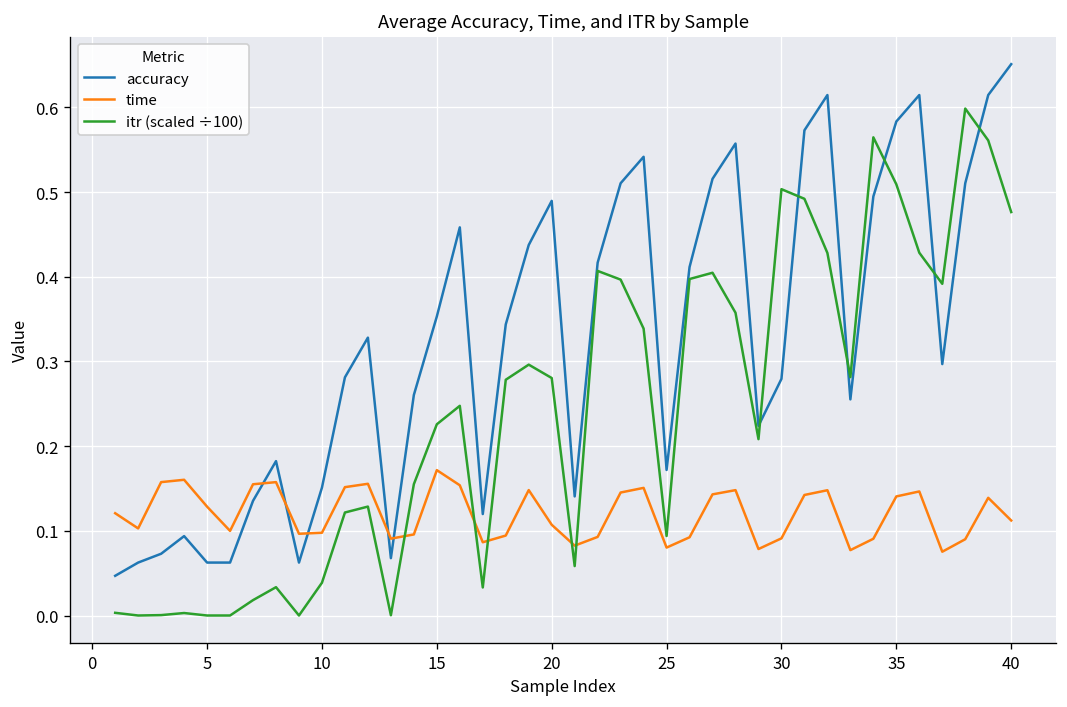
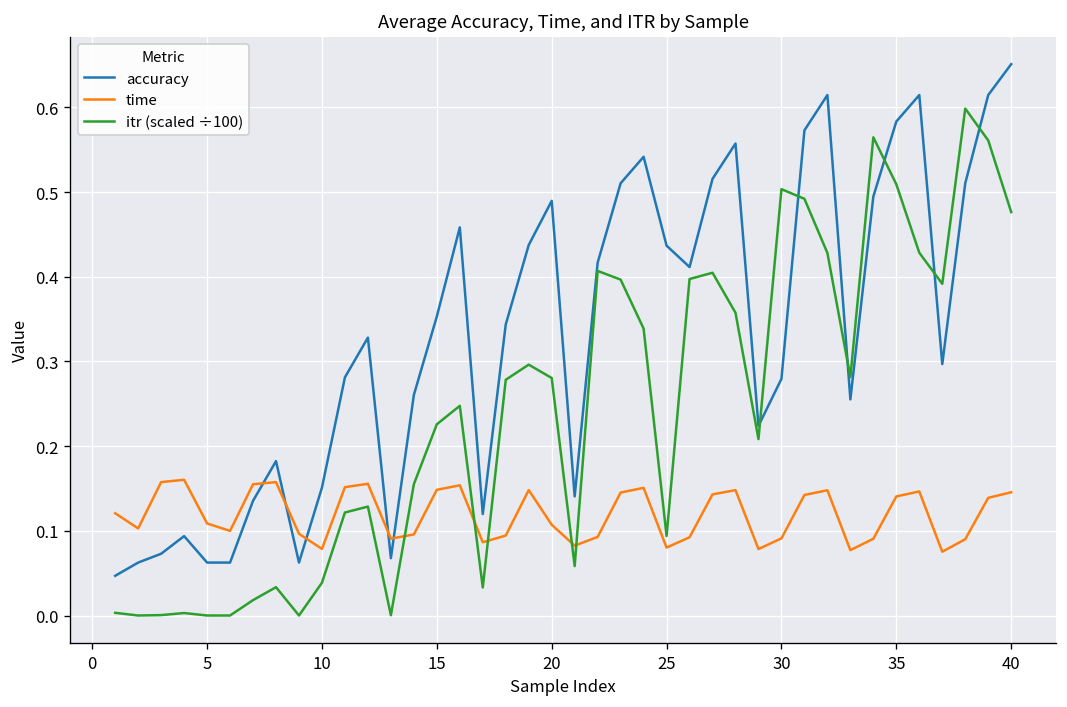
  {
    "accuracy": {
      "5": 0.06,
      "10": 0.15,
      "15": 0.35,
      "20": 0.49,
-     "25": 0.17,
+     "25": 0.44,
      "30": 0.28,
      "35": 0.58,
      "40": 0.65
    },
    "time": {
-     "5": 0.13,
-     "10": 0.10,
-     "15": 0.17,
+     "5": 0.11,
+     "10": 0.08,
+     "15": 0.15,
      "20": 0.11,
      "25": 0.08,
      "30": 0.09,
      "35": 0.14,
-     "40": 0.11
+     "40": 0.15
    },
    "itr (scaled ÷100)": {
      "5": 0.00,
      "10": 0.04,
      "15": 0.23,
      "20": 0.28,
      "25": 0.09,
      "30": 0.50,
      "35": 0.51,
      "40": 0.48
    }
  }
